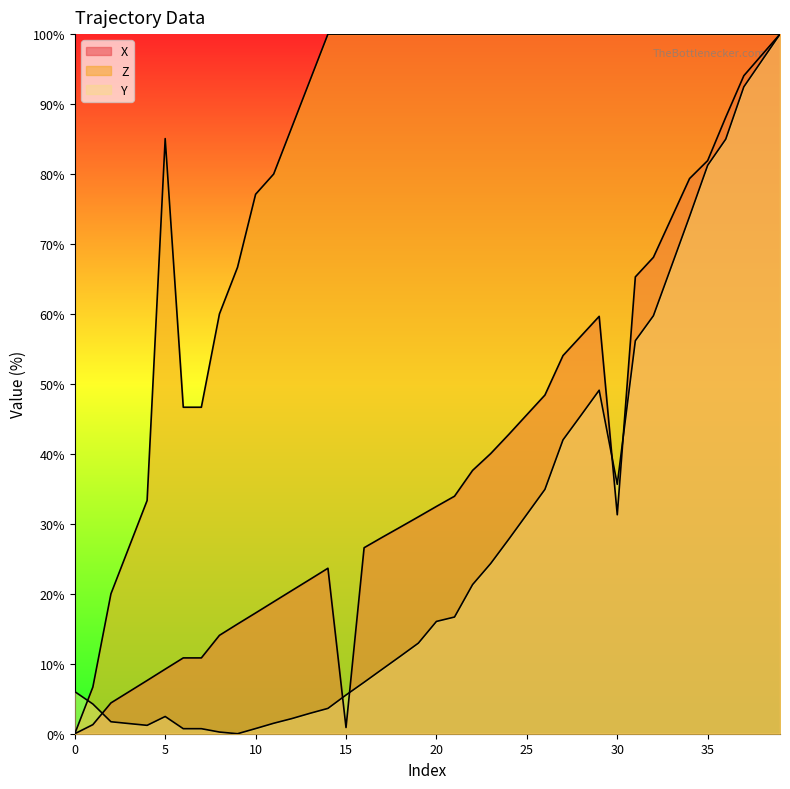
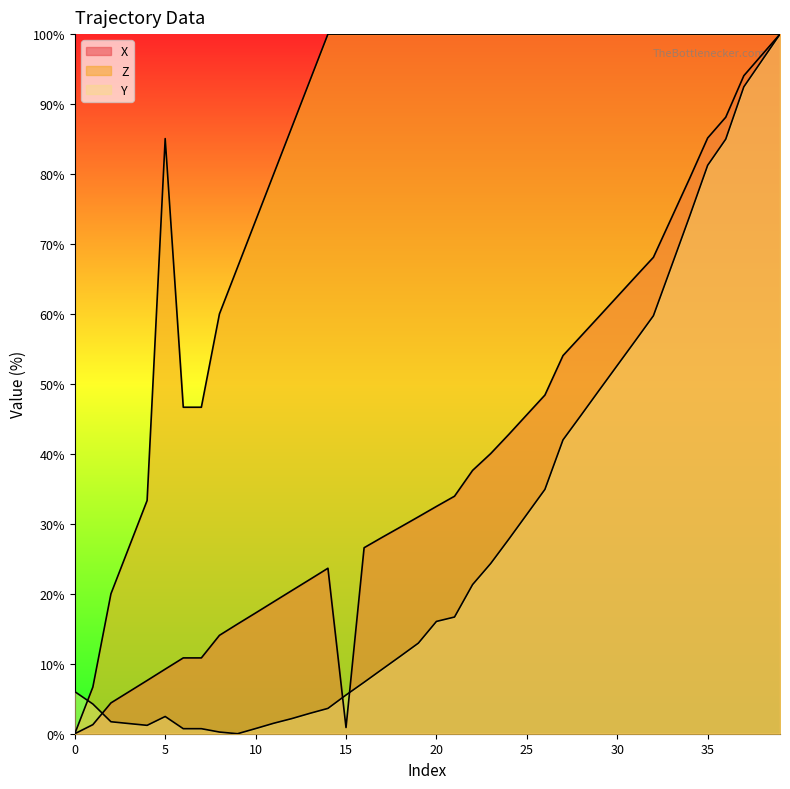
  {
    "X": {
      "5": "9%",
      "10": "17%",
      "15": "1%",
      "20": "32%",
      "25": "46%",
-     "30": "31%",
-     "35": "82%"
+     "30": "62%",
+     "35": "85%"
    },
    "Z": {
      "5": "85%",
-     "10": "77%",
+     "10": "73%",
      "15": "100%",
      "20": "100%",
      "25": "100%",
      "30": "100%",
      "35": "100%"
    },
    "Y": {
      "0": "6%",
      "5": "2%",
      "10": "1%",
      "15": "6%",
      "20": "16%",
      "25": "31%",
-     "30": "36%",
+     "30": "53%",
      "35": "81%"
    }
  }
